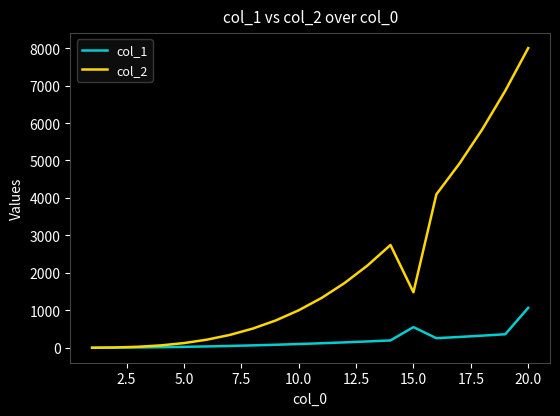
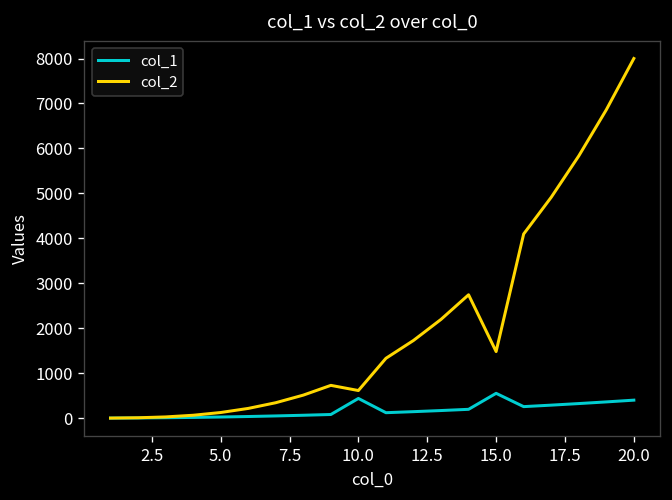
  {
    "col_1": {
      "5.0": 0,
-     "10.0": 100,
+     "10.0": 400,
      "15.0": 600,
-     "20.0": 1100
+     "20.0": 400
    },
    "col_2": {
      "5.0": 100,
-     "10.0": 1000,
+     "10.0": 600,
      "15.0": 1500,
      "20.0": 8000
    }
  }
